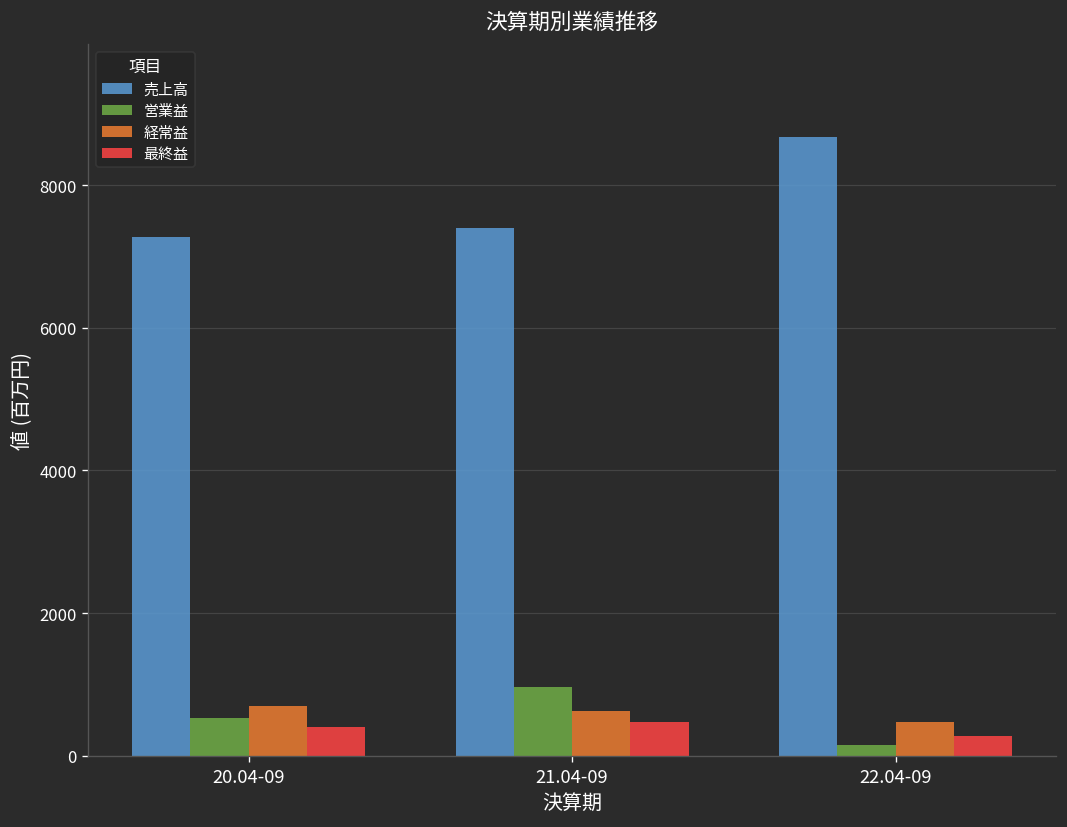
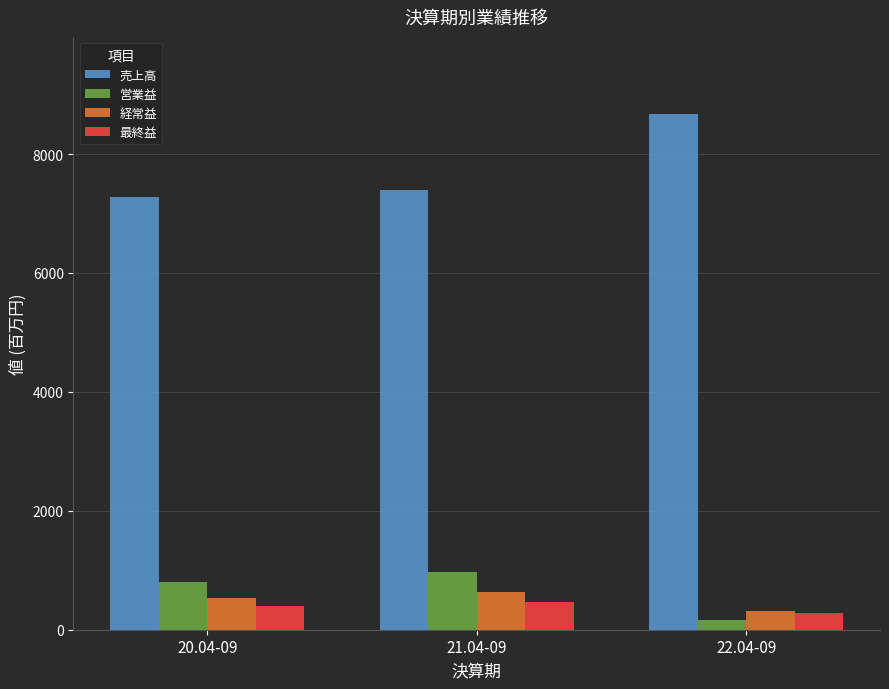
  {
    "売上高": {
      "20.04-09": 7300,
      "21.04-09": 7400,
      "22.04-09": 8700
    },
    "営業益": {
-     "20.04-09": 500,
+     "20.04-09": 800,
      "21.04-09": 1000,
      "22.04-09": 200
    },
    "経常益": {
-     "20.04-09": 700,
+     "20.04-09": 500,
      "21.04-09": 600,
-     "22.04-09": 500
+     "22.04-09": 300
    },
    "最終益": {
      "20.04-09": 400,
      "21.04-09": 500,
      "22.04-09": 300
    }
  }
